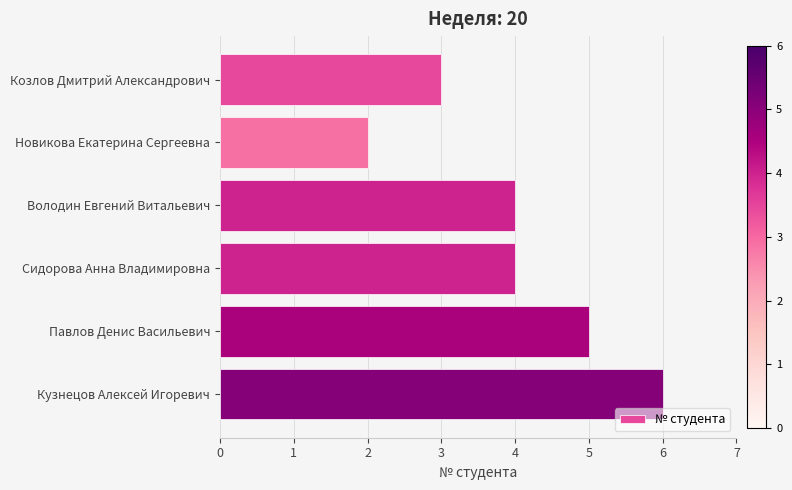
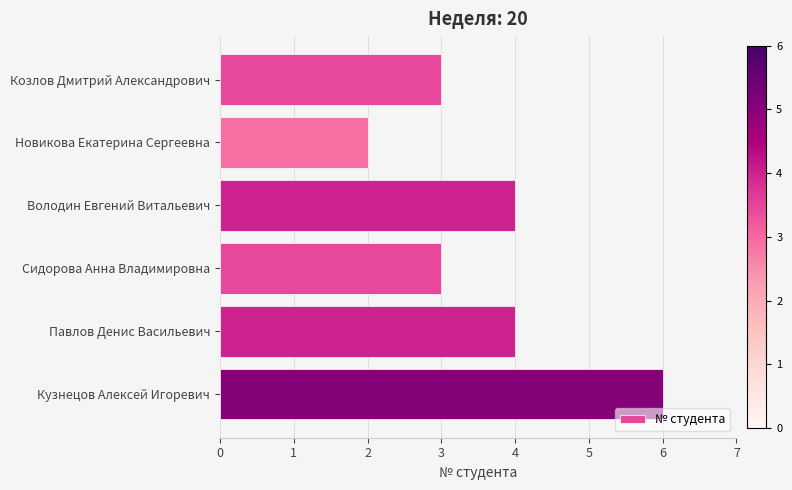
  {
    "Козлов Дмитрий Александрович": 3,
    "Новикова Екатерина Сергеевна": 2,
    "Володин Евгений Витальевич": 4,
-   "Сидорова Анна Владимировна": 4,
-   "Павлов Денис Васильевич": 5,
+   "Сидорова Анна Владимировна": 3,
+   "Павлов Денис Васильевич": 4,
    "Кузнецов Алексей Игоревич": 6
  }
